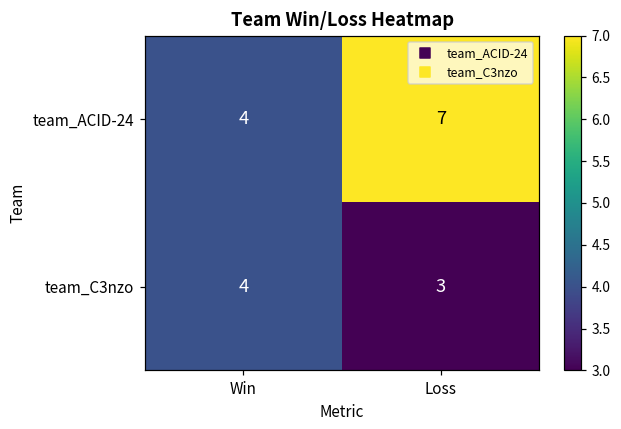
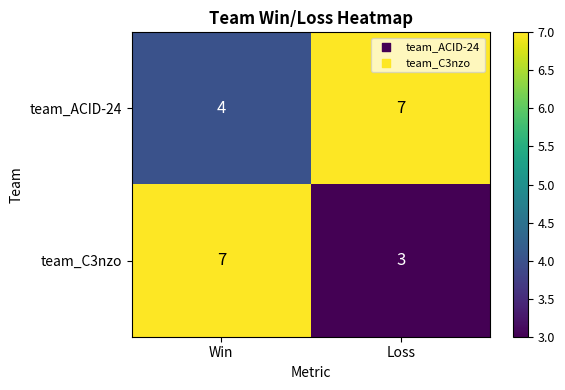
  {
    "team_ACID-24": {
      "Win": 4,
      "Loss": 7
    },
    "team_C3nzo": {
-     "Win": 4,
+     "Win": 7,
      "Loss": 3
    }
  }
